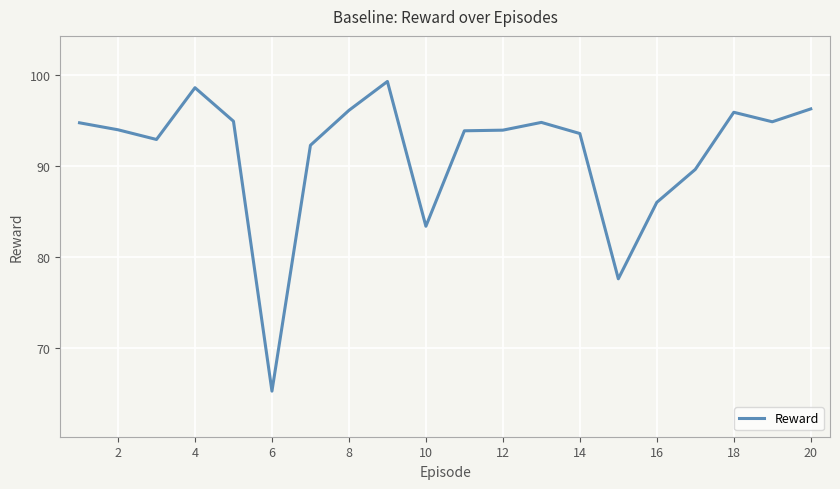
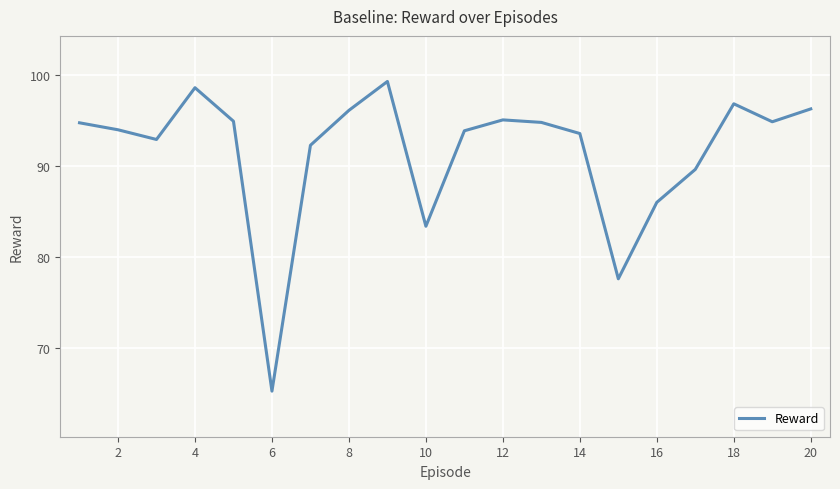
  {
    "2": 94,
    "4": 99,
    "6": 65,
    "8": 96,
    "10": 83,
-   "12": 94,
+   "12": 95,
    "14": 94,
    "16": 86,
-   "18": 96,
+   "18": 97,
    "20": 96
  }
